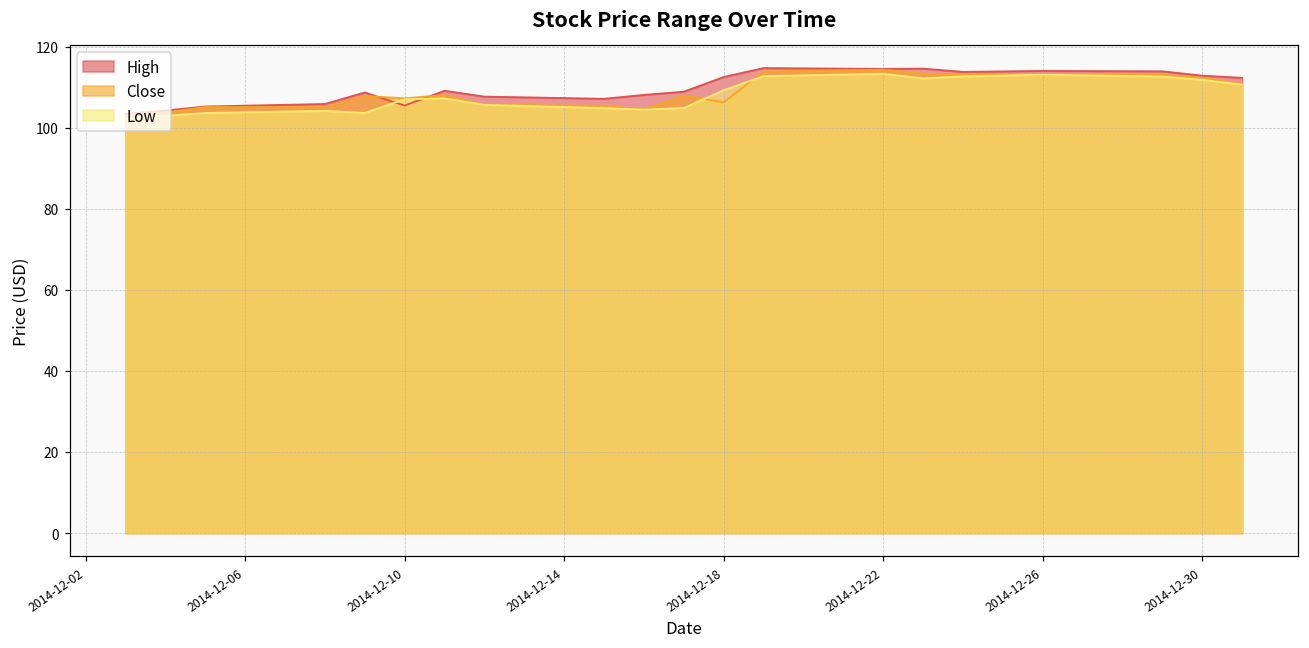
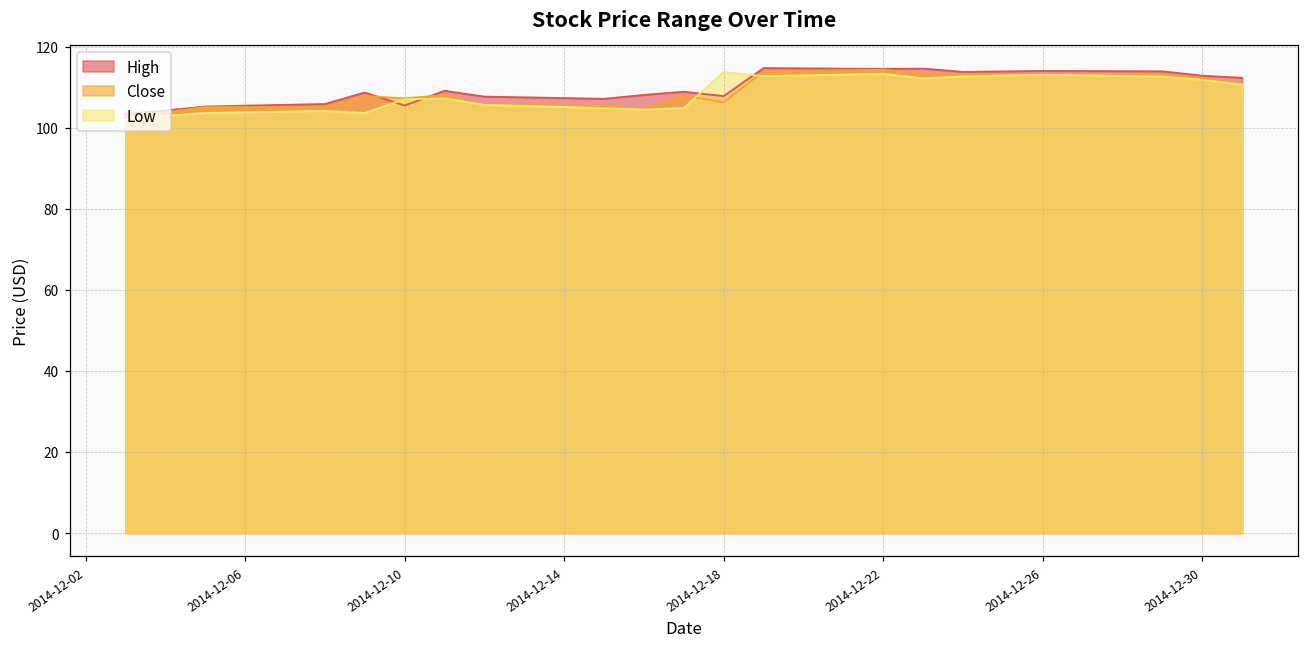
  {
    "High": {
      "2014-12-10": 105,
-     "2014-12-18": 112,
+     "2014-12-18": 108,
      "2014-12-26": 114
    },
    "Close": {
      "2014-12-18": 106
    },
    "Low": {
-     "2014-12-18": 109,
+     "2014-12-18": 114,
      "2014-12-22": 113
    }
  }
